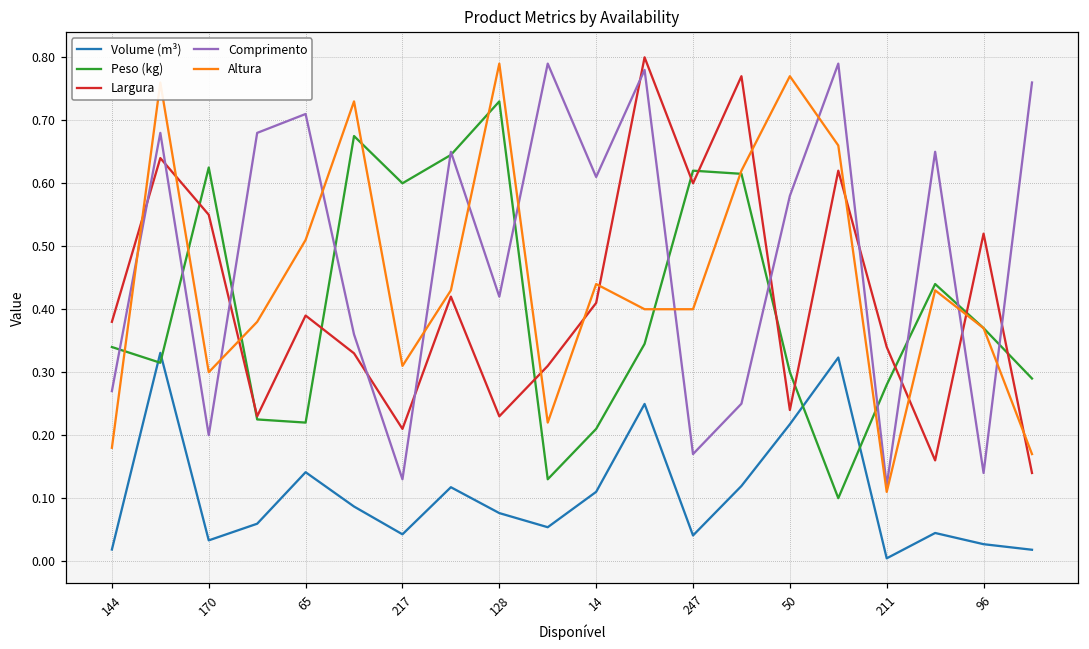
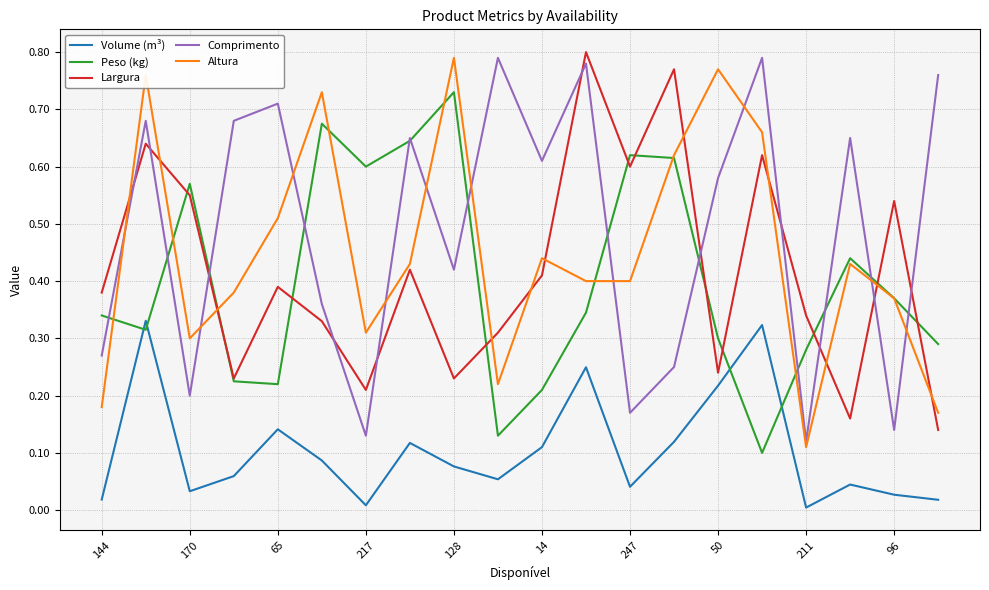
  {
    "Volume (m³)": {
      "144": 0.02,
      "170": 0.03,
      "65": 0.14,
-     "217": 0.04,
+     "217": 0.01,
      "128": 0.08,
      "14": 0.11,
      "247": 0.04,
      "50": 0.22,
      "211": 0.00,
      "96": 0.03
    },
    "Peso (kg)": {
      "144": 0.34,
-     "170": 0.63,
+     "170": 0.57,
      "65": 0.22,
      "217": 0.60,
      "128": 0.73,
      "14": 0.21,
      "247": 0.62,
      "50": 0.30,
      "211": 0.28
    },
    "Largura": {
      "144": 0.38,
      "170": 0.55,
      "65": 0.39,
      "217": 0.21,
      "128": 0.23,
      "14": 0.41,
      "247": 0.60,
      "50": 0.24,
      "211": 0.34,
-     "96": 0.52
+     "96": 0.54
    },
    "Comprimento": {
      "144": 0.27,
      "170": 0.20,
      "65": 0.71,
      "217": 0.13,
      "128": 0.42,
      "14": 0.61,
      "247": 0.17,
      "50": 0.58,
      "211": 0.12,
      "96": 0.14
    },
    "Altura": {
      "144": 0.18,
      "170": 0.30,
      "65": 0.51,
      "217": 0.31,
      "128": 0.79,
      "14": 0.44,
      "247": 0.40,
      "50": 0.77,
      "211": 0.11
    }
  }
